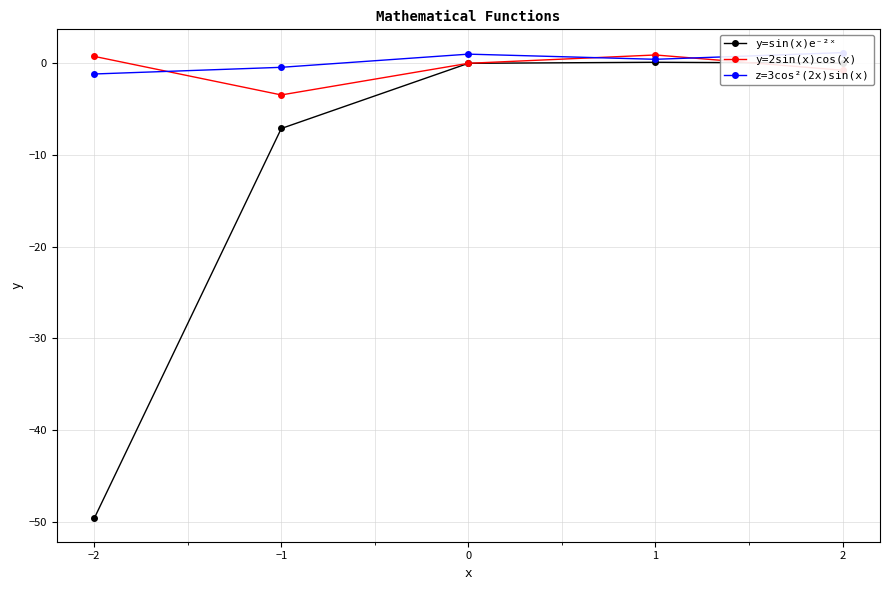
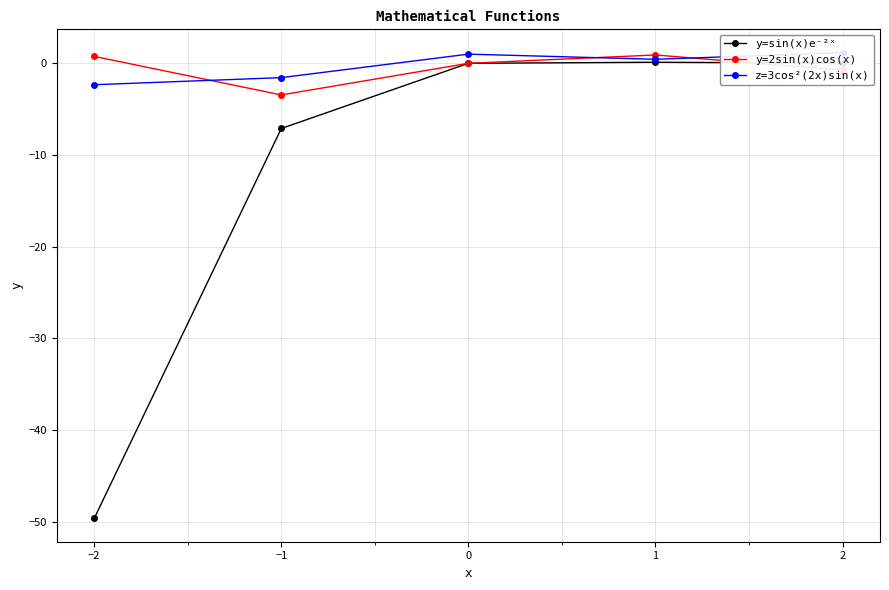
  {
    "y=sin(x)e⁻²ˣ": {
      "−2": -50,
      "−1": -7,
      "1": 0
    },
    "y=2sin(x)cos(x)": {
      "−2": 1,
      "−1": -3,
      "1": 1
    },
    "z=3cos²(2x)sin(x)": {
-     "−2": -1,
-     "−1": 0,
+     "−2": -2,
+     "−1": -2,
      "0": 1,
      "1": 0
    }
  }
